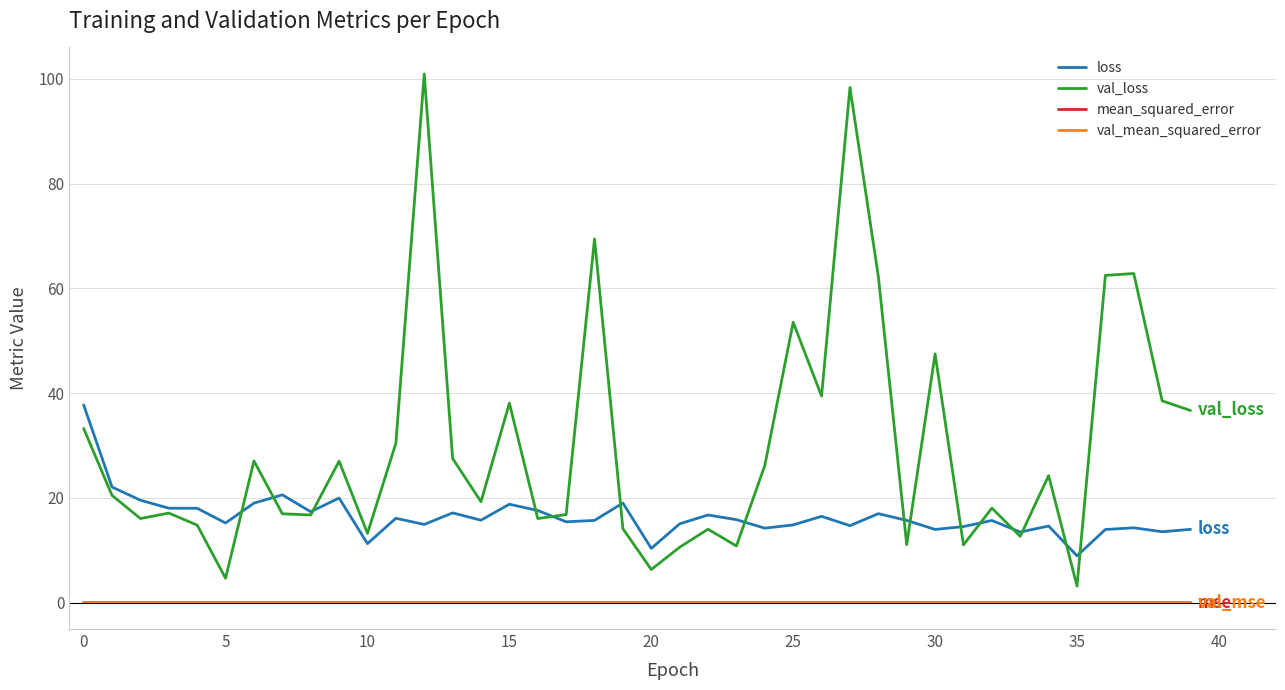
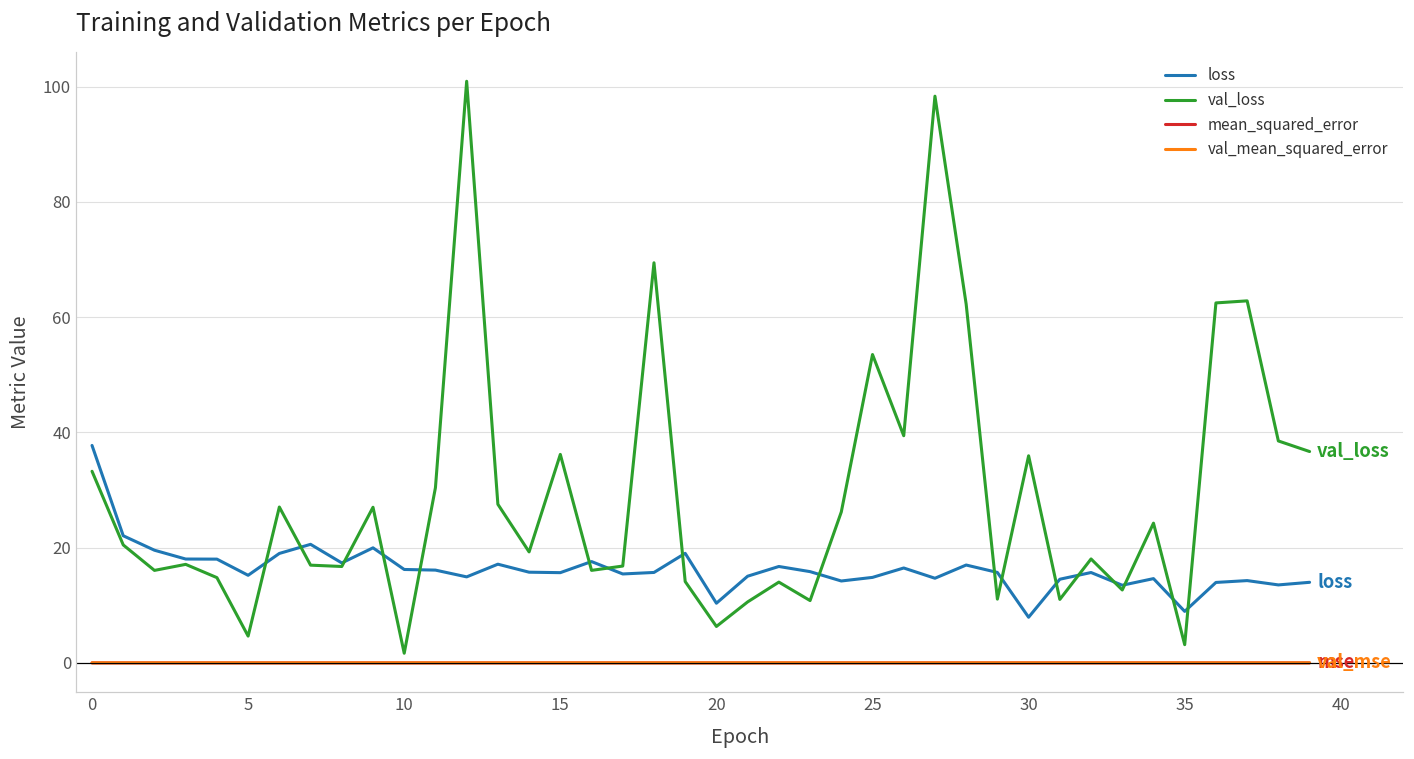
  {
    "loss": {
      "0": 38,
      "5": 15,
-     "10": 11,
-     "15": 19,
+     "10": 16,
+     "15": 16,
      "20": 10,
      "25": 15,
-     "30": 14,
+     "30": 8,
      "35": 9
    },
    "val_loss": {
      "0": 33,
      "5": 5,
-     "10": 13,
-     "15": 38,
+     "10": 2,
+     "15": 36,
      "20": 6,
      "25": 54,
-     "30": 47,
+     "30": 36,
      "35": 3
    },
    "val_mean_squared_error": {
      "0": 0,
      "5": 0,
      "10": 0,
      "15": 0,
      "20": 0,
      "25": 0,
      "30": 0,
      "35": 0
    }
  }
